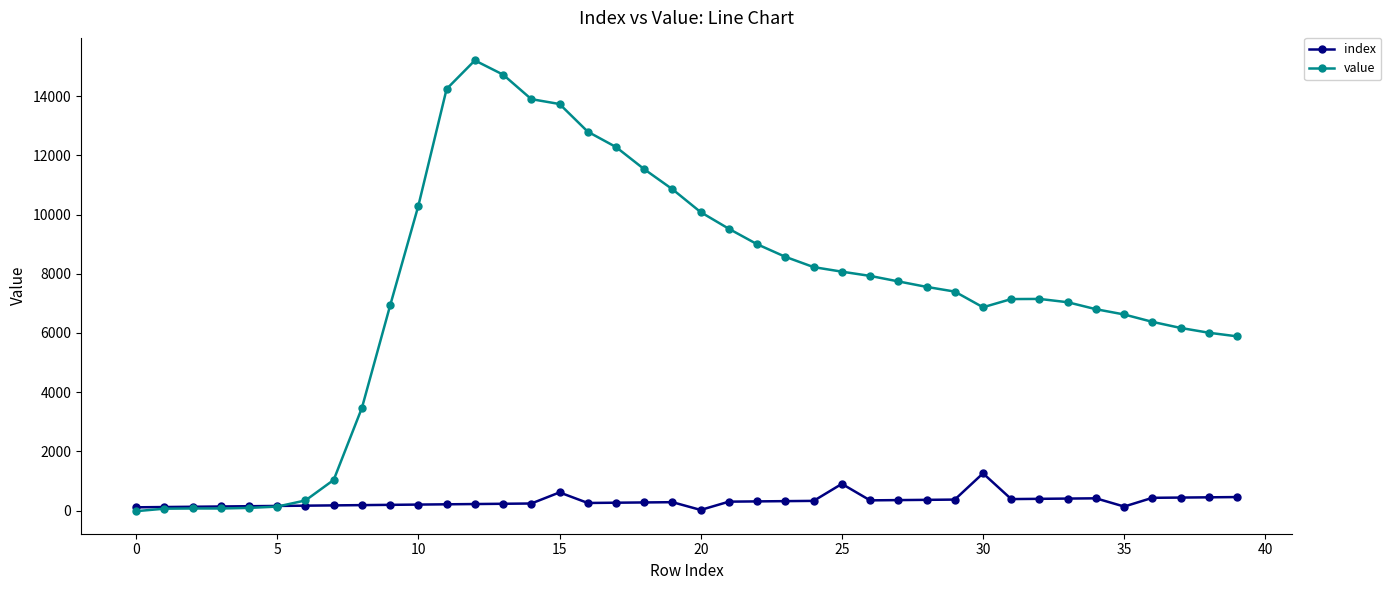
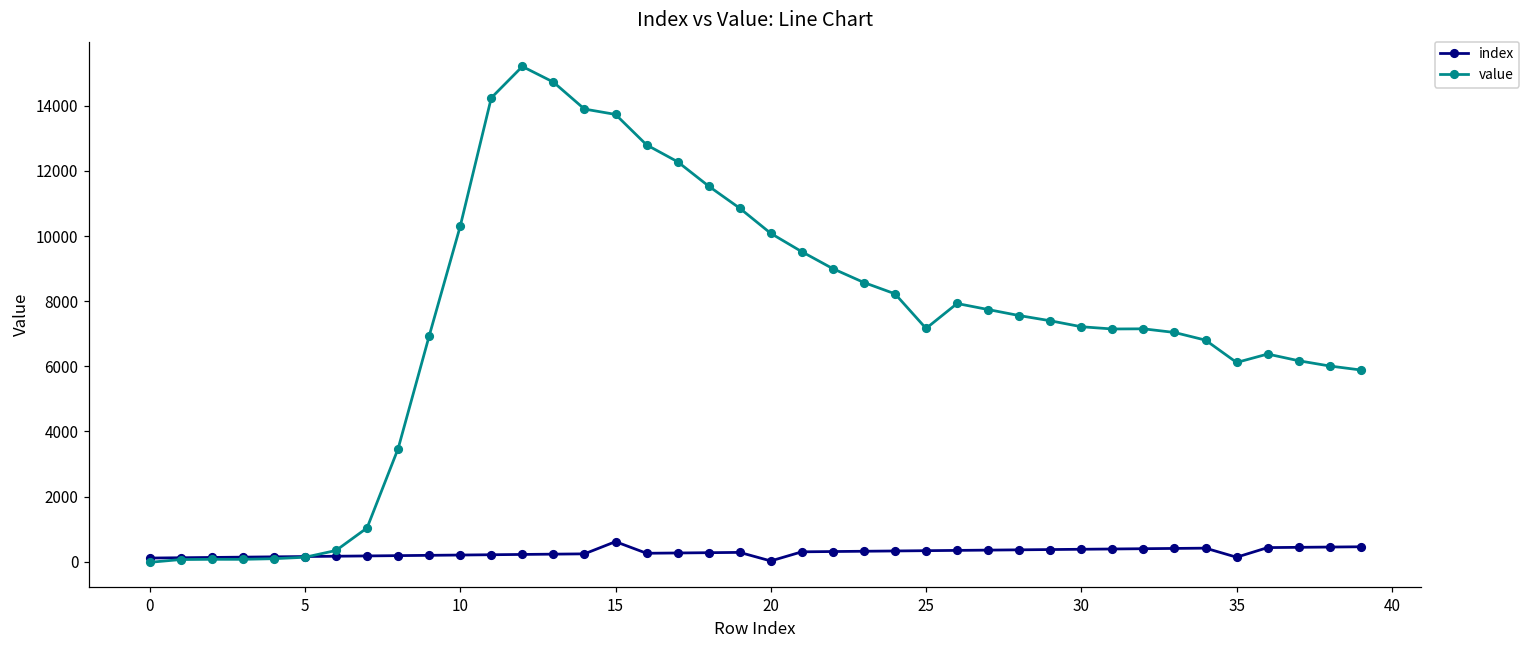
  {
    "index": {
      "0": 100,
      "10": 200,
      "15": 600,
      "20": 0,
-     "25": 900,
-     "30": 1300,
+     "25": 300,
+     "30": 400,
      "35": 100
    },
    "value": {
      "0": 0,
      "10": 10300,
      "15": 13700,
      "20": 10100,
-     "25": 8100,
-     "30": 6900,
-     "35": 6600
+     "25": 7200,
+     "30": 7200,
+     "35": 6100
    }
  }
